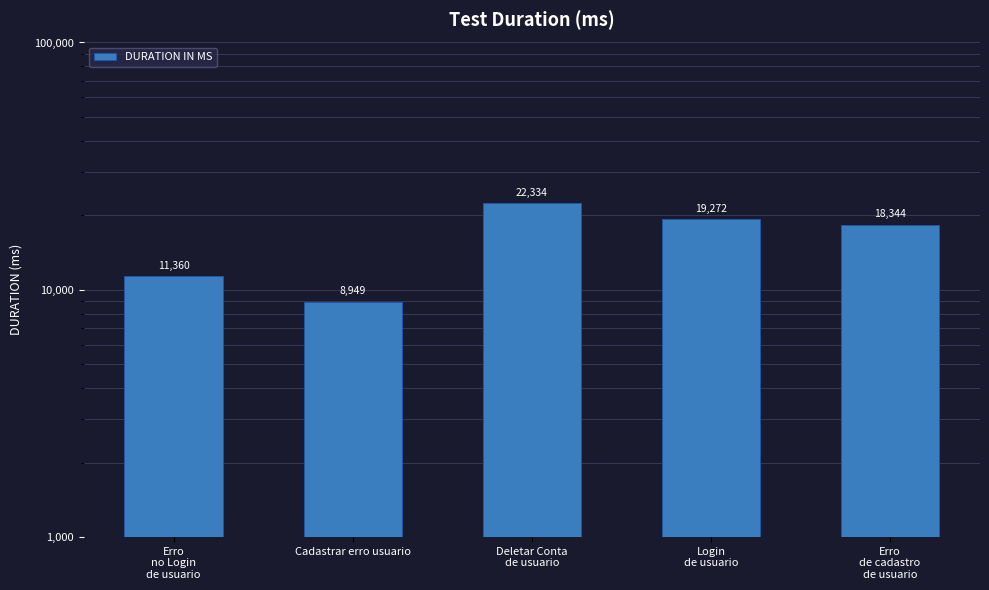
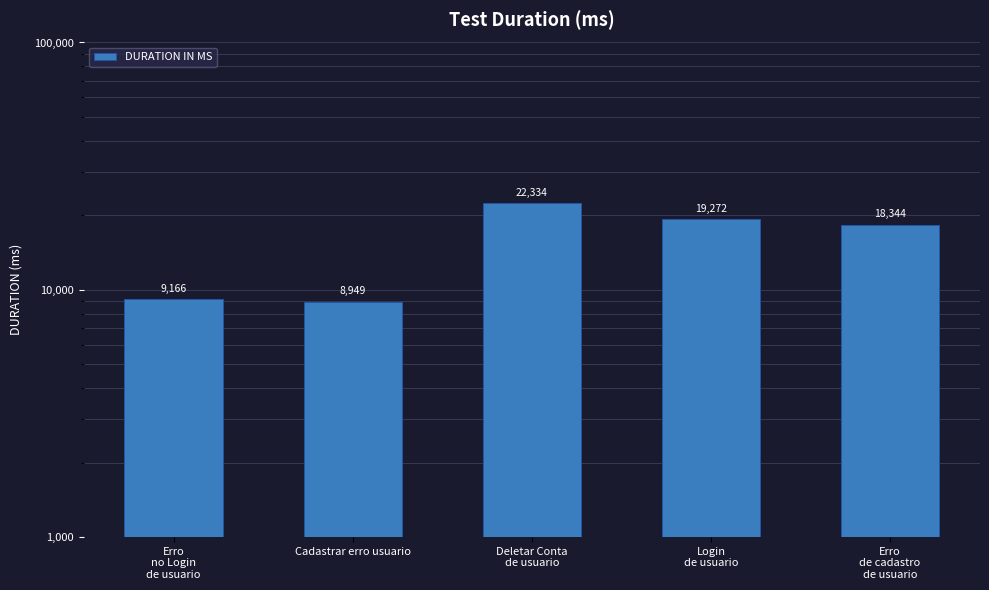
  {
-   "Erro no Login de usuario": "11,360",
+   "Erro no Login de usuario": "9,166",
    "Cadastrar erro usuario": "8,949",
    "Deletar Conta de usuario": "22,334",
    "Login de usuario": "19,272",
    "Erro de cadastro de usuario": "18,344"
  }
